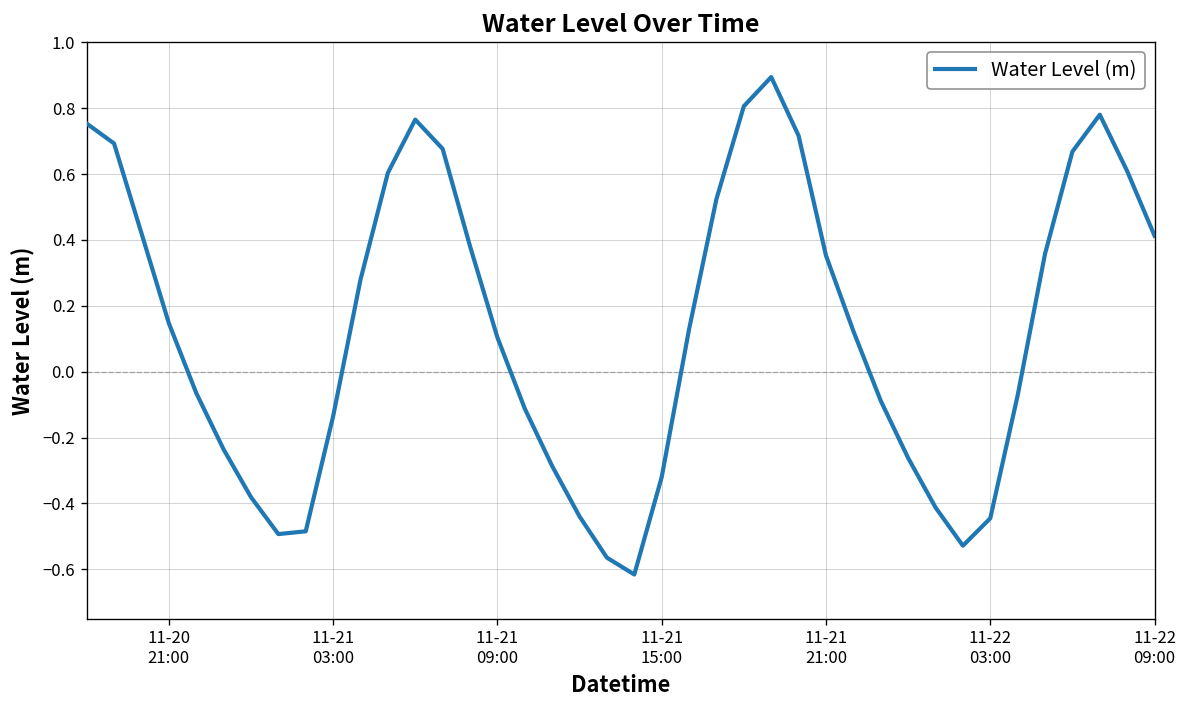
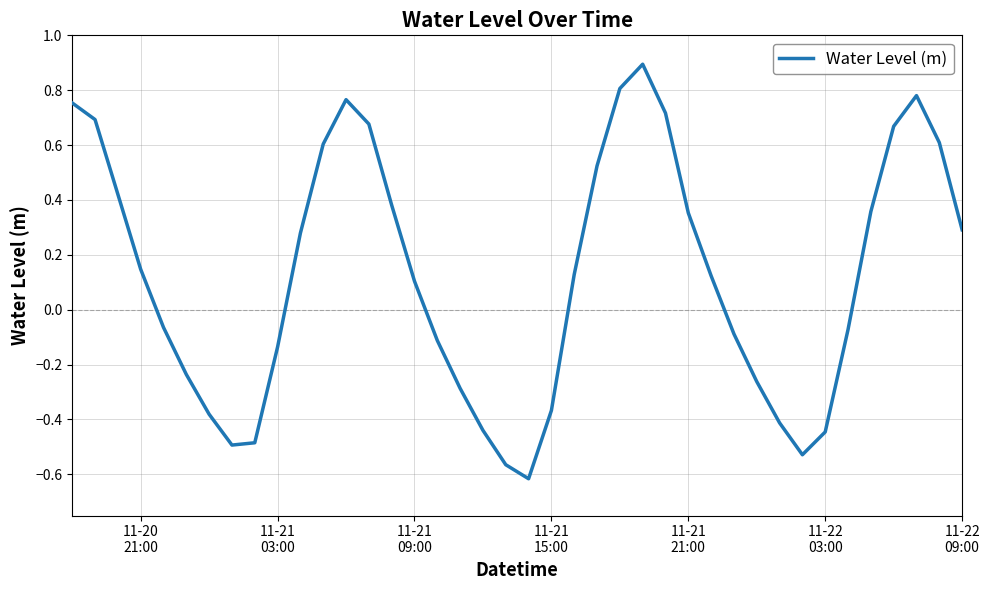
  {
    "11-20 21:00": 0.15,
    "11-21 03:00": -0.14,
    "11-21 09:00": 0.10,
-   "11-21 15:00": -0.32,
+   "11-21 15:00": -0.37,
    "11-21 21:00": 0.35,
    "11-22 03:00": -0.45,
-   "11-22 09:00": 0.41
+   "11-22 09:00": 0.29
  }
